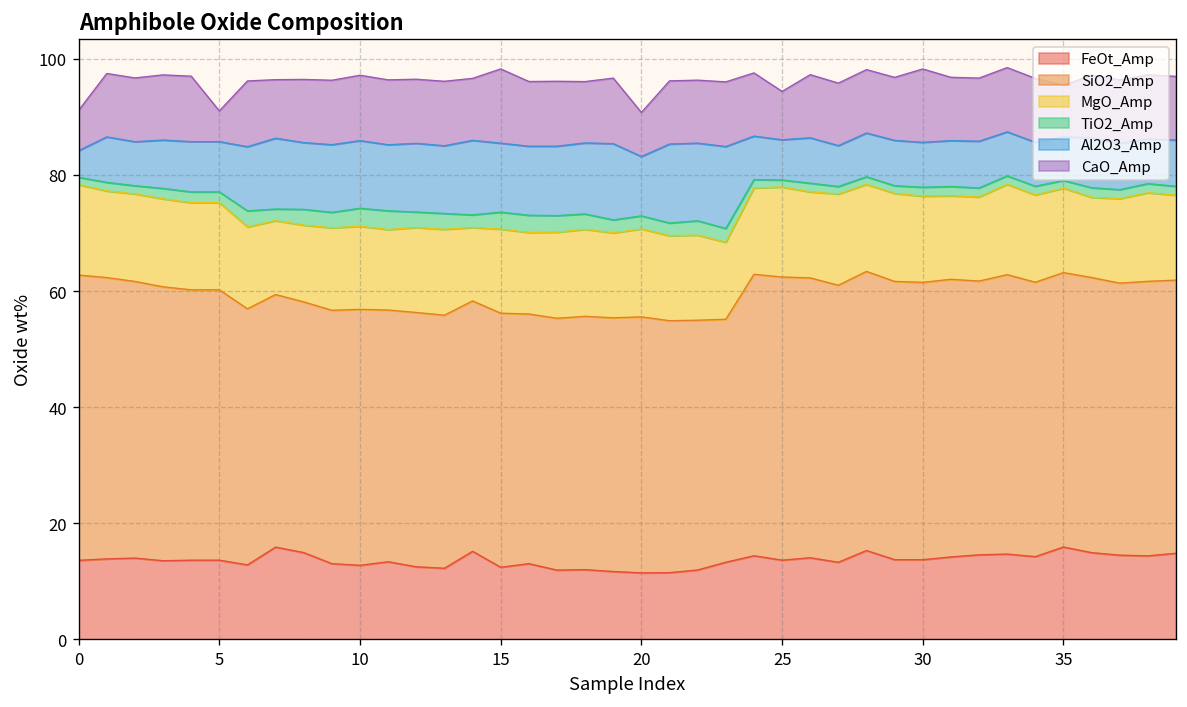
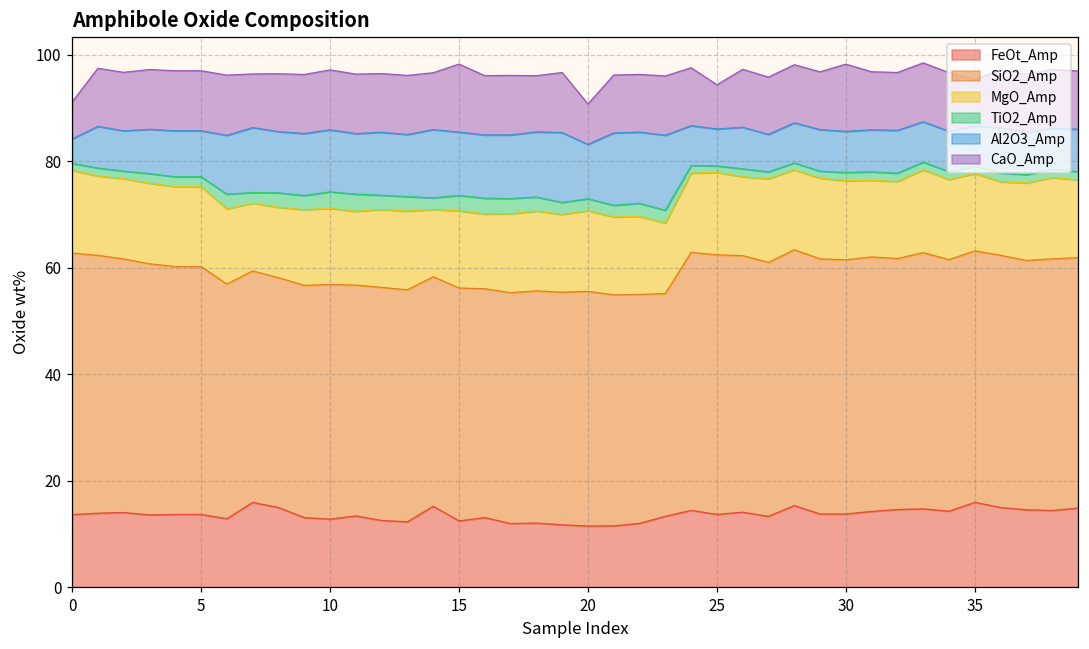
  {
    "TiO2_Amp": {
      "0": 1,
      "5": 2,
      "10": 3,
      "15": 3,
      "20": 2,
      "25": 1,
      "30": 2
    },
    "Al2O3_Amp": {
      "0": 5,
      "5": 9,
      "10": 12,
      "15": 12,
      "20": 10,
      "25": 7,
      "30": 8
    },
    "CaO_Amp": {
      "0": 7,
-     "5": 5,
+     "5": 11,
      "10": 11,
      "15": 13,
      "20": 8,
      "25": 8,
      "30": 13
    }
  }
